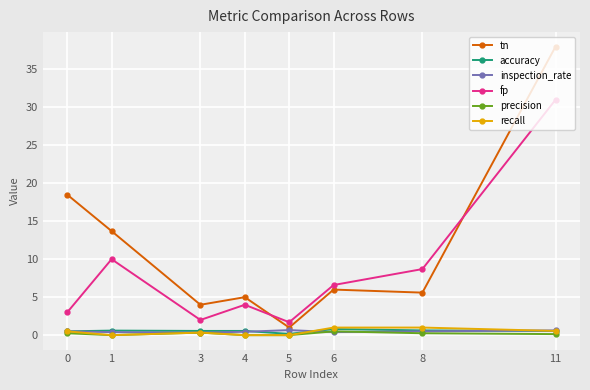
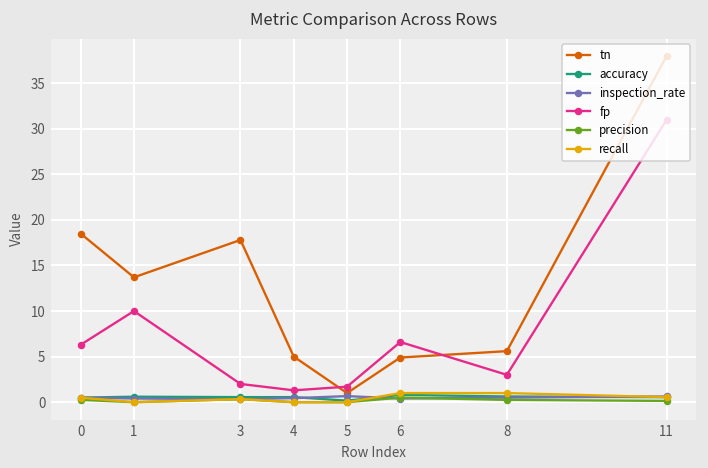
  {
    "tn": {
      "0": 19,
      "1": 14,
-     "3": 4,
+     "3": 18,
      "4": 5,
-     "6": 6,
+     "6": 5,
      "8": 6
    },
    "fp": {
-     "0": 3,
+     "0": 6,
      "1": 10,
      "3": 2,
-     "4": 4,
+     "4": 1,
      "5": 2,
      "6": 7,
-     "8": 9
+     "8": 3
    },
    "precision": {
      "11": 0
    },
    "recall": {
      "8": 1
    }
  }
